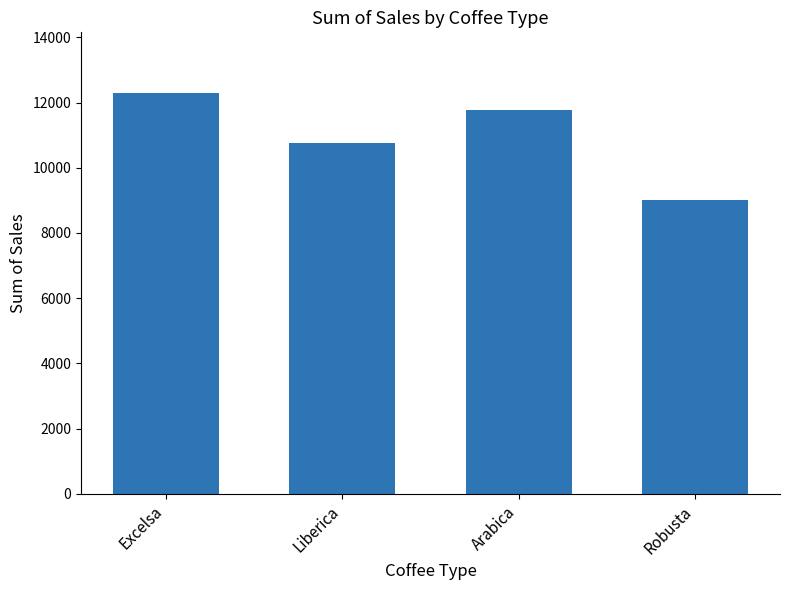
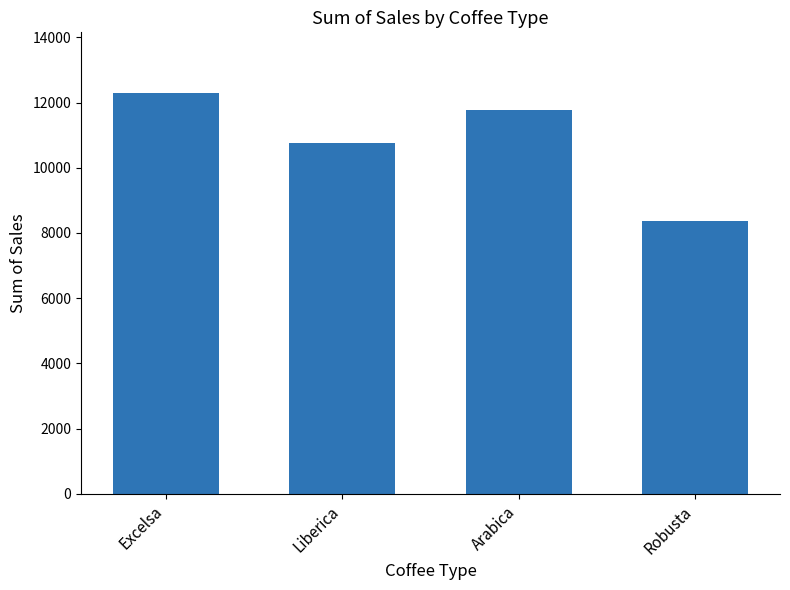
  {
    "Excelsa": 12300,
    "Liberica": 10800,
    "Arabica": 11800,
-   "Robusta": 9000
+   "Robusta": 8400
  }
